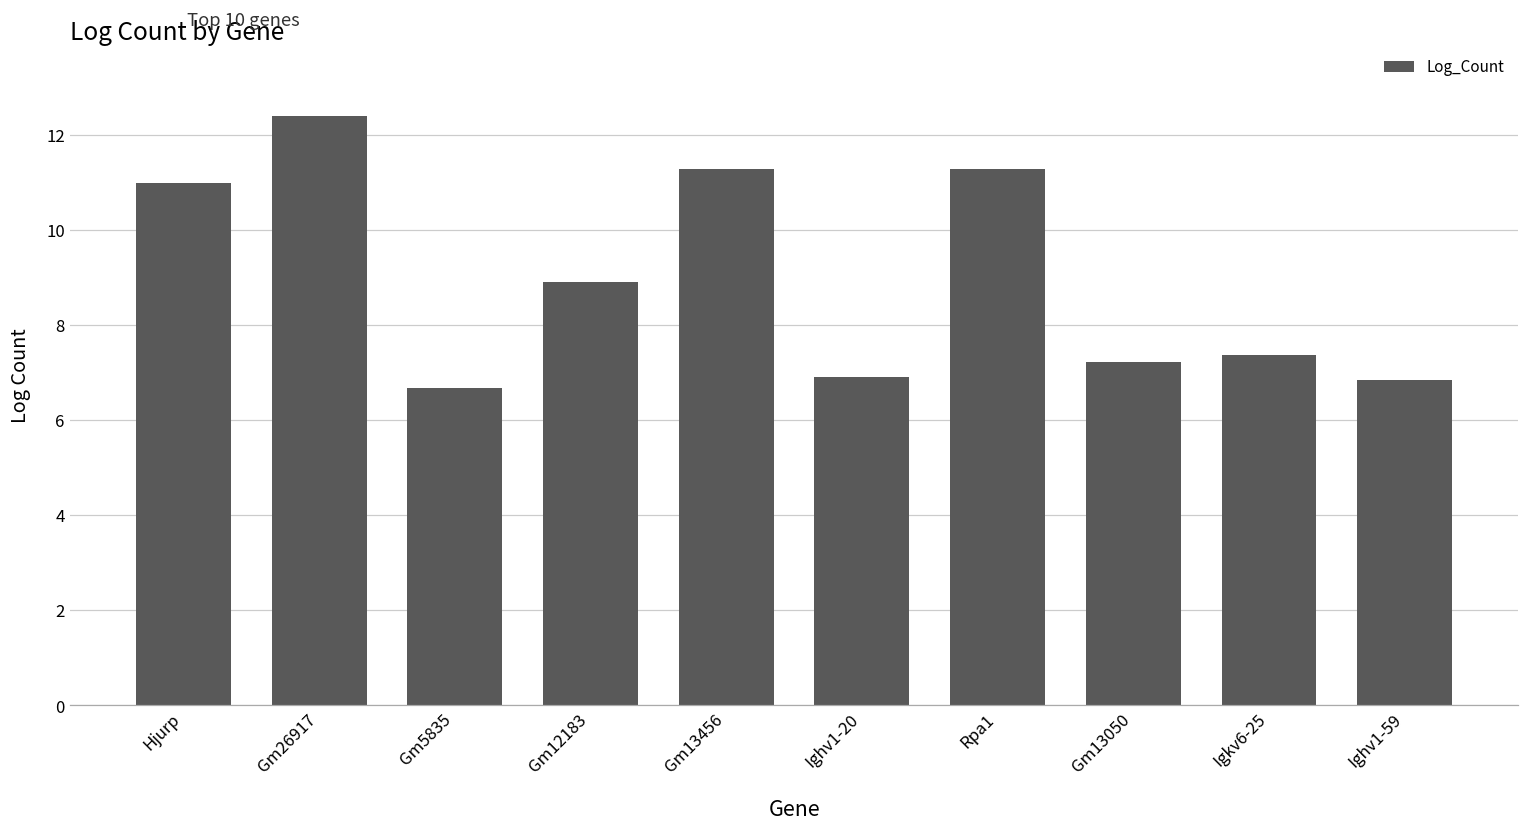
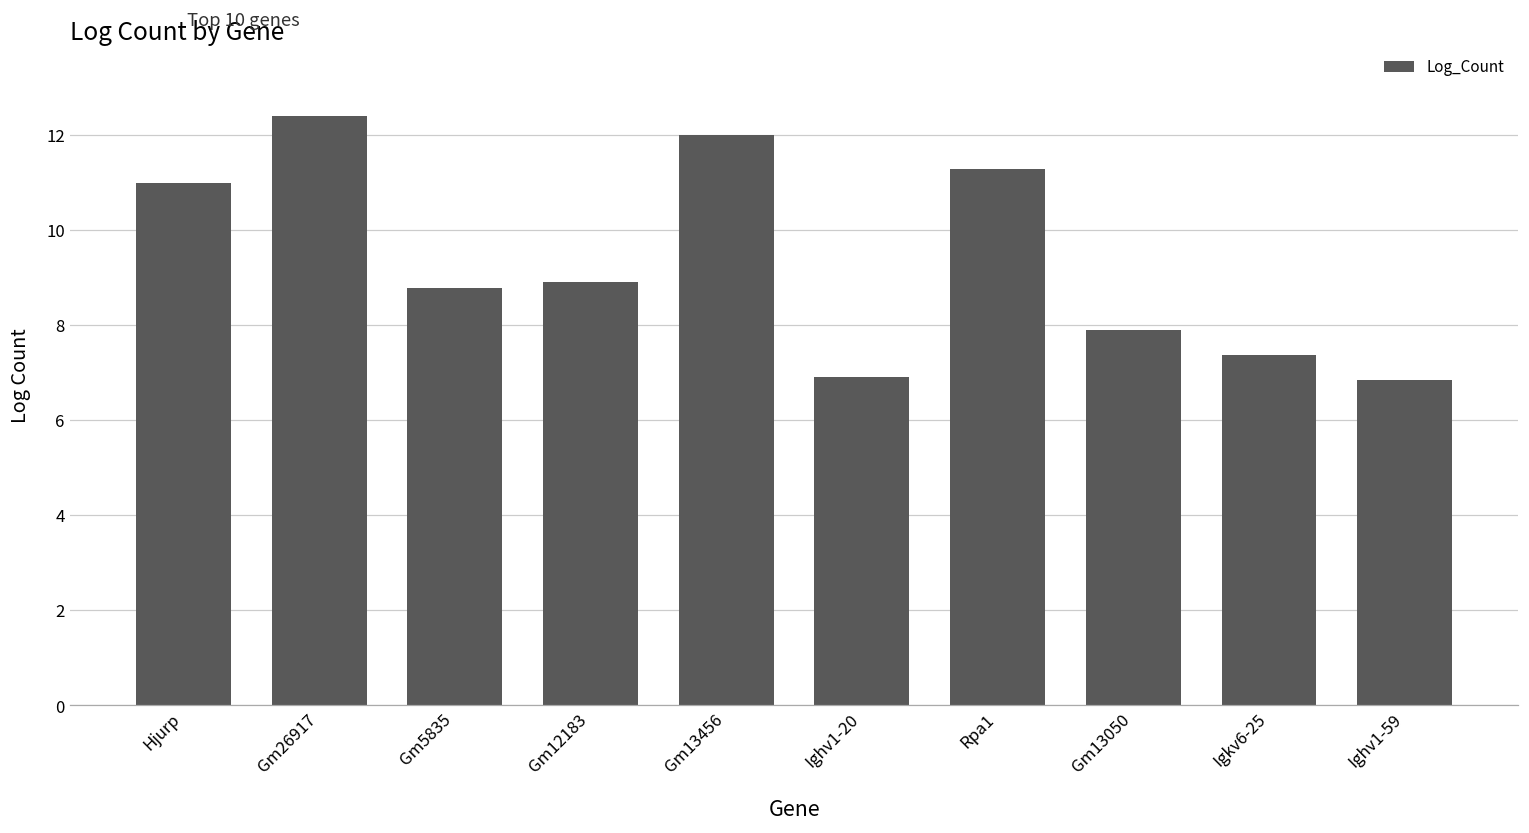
  {
    "Hjurp": 11.0,
    "Gm26917": 12.4,
-   "Gm5835": 6.7,
+   "Gm5835": 8.8,
    "Gm12183": 8.9,
-   "Gm13456": 11.3,
+   "Gm13456": 12.0,
    "Ighv1-20": 6.9,
    "Rpa1": 11.3,
-   "Gm13050": 7.2,
+   "Gm13050": 7.9,
    "Igkv6-25": 7.4,
    "Ighv1-59": 6.8
  }
